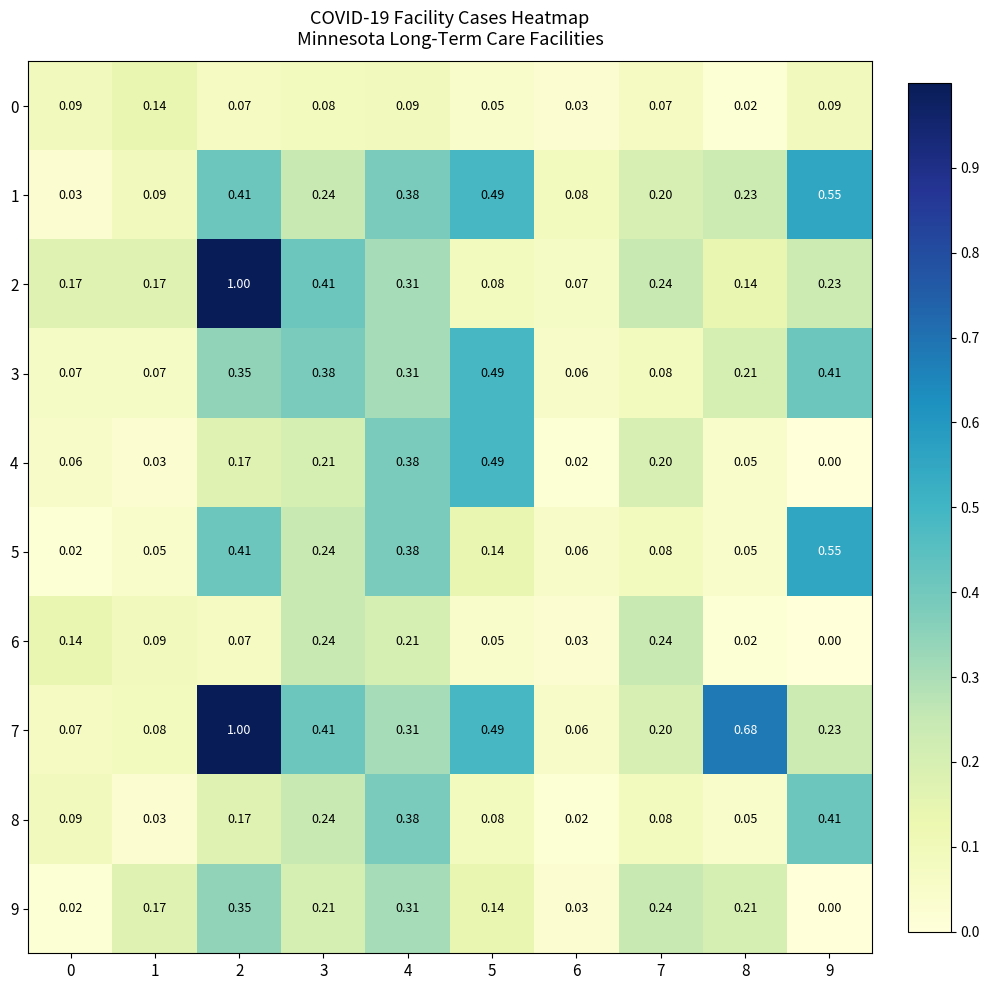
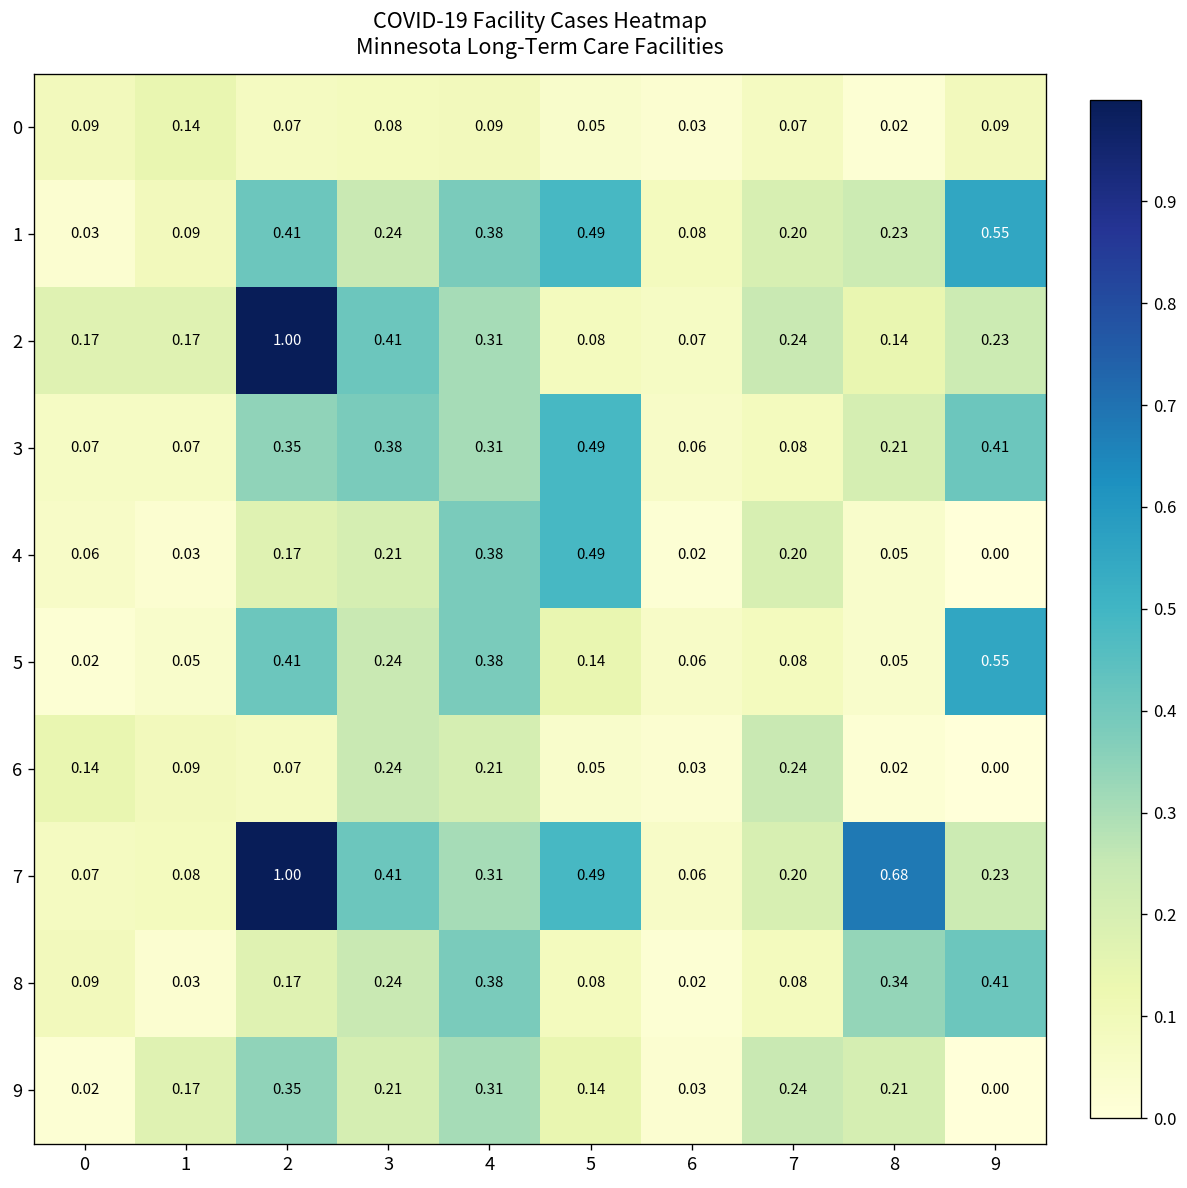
  {
    "0": {
      "0": 0.09,
      "1": 0.14,
      "2": 0.07,
      "3": 0.08,
      "4": 0.09,
      "5": 0.05,
      "6": 0.03,
      "7": 0.07,
      "8": 0.02,
      "9": 0.09
    },
    "1": {
      "0": 0.03,
      "1": 0.09,
      "2": 0.41,
      "3": 0.24,
      "4": 0.38,
      "5": 0.49,
      "6": 0.08,
      "7": 0.20,
      "8": 0.23,
      "9": 0.55
    },
    "2": {
      "0": 0.17,
      "1": 0.17,
      "2": 1.00,
      "3": 0.41,
      "4": 0.31,
      "5": 0.08,
      "6": 0.07,
      "7": 0.24,
      "8": 0.14,
      "9": 0.23
    },
    "3": {
      "0": 0.07,
      "1": 0.07,
      "2": 0.35,
      "3": 0.38,
      "4": 0.31,
      "5": 0.49,
      "6": 0.06,
      "7": 0.08,
      "8": 0.21,
      "9": 0.41
    },
    "4": {
      "0": 0.06,
      "1": 0.03,
      "2": 0.17,
      "3": 0.21,
      "4": 0.38,
      "5": 0.49,
      "6": 0.02,
      "7": 0.20,
      "8": 0.05,
      "9": 0.00
    },
    "5": {
      "0": 0.02,
      "1": 0.05,
      "2": 0.41,
      "3": 0.24,
      "4": 0.38,
      "5": 0.14,
      "6": 0.06,
      "7": 0.08,
      "8": 0.05,
      "9": 0.55
    },
    "6": {
      "0": 0.14,
      "1": 0.09,
      "2": 0.07,
      "3": 0.24,
      "4": 0.21,
      "5": 0.05,
      "6": 0.03,
      "7": 0.24,
      "8": 0.02,
      "9": 0.00
    },
    "7": {
      "0": 0.07,
      "1": 0.08,
      "2": 1.00,
      "3": 0.41,
      "4": 0.31,
      "5": 0.49,
      "6": 0.06,
      "7": 0.20,
      "8": 0.68,
      "9": 0.23
    },
    "8": {
      "0": 0.09,
      "1": 0.03,
      "2": 0.17,
      "3": 0.24,
      "4": 0.38,
      "5": 0.08,
      "6": 0.02,
      "7": 0.08,
-     "8": 0.05,
+     "8": 0.34,
      "9": 0.41
    },
    "9": {
      "0": 0.02,
      "1": 0.17,
      "2": 0.35,
      "3": 0.21,
      "4": 0.31,
      "5": 0.14,
      "6": 0.03,
      "7": 0.24,
      "8": 0.21,
      "9": 0.00
    }
  }
